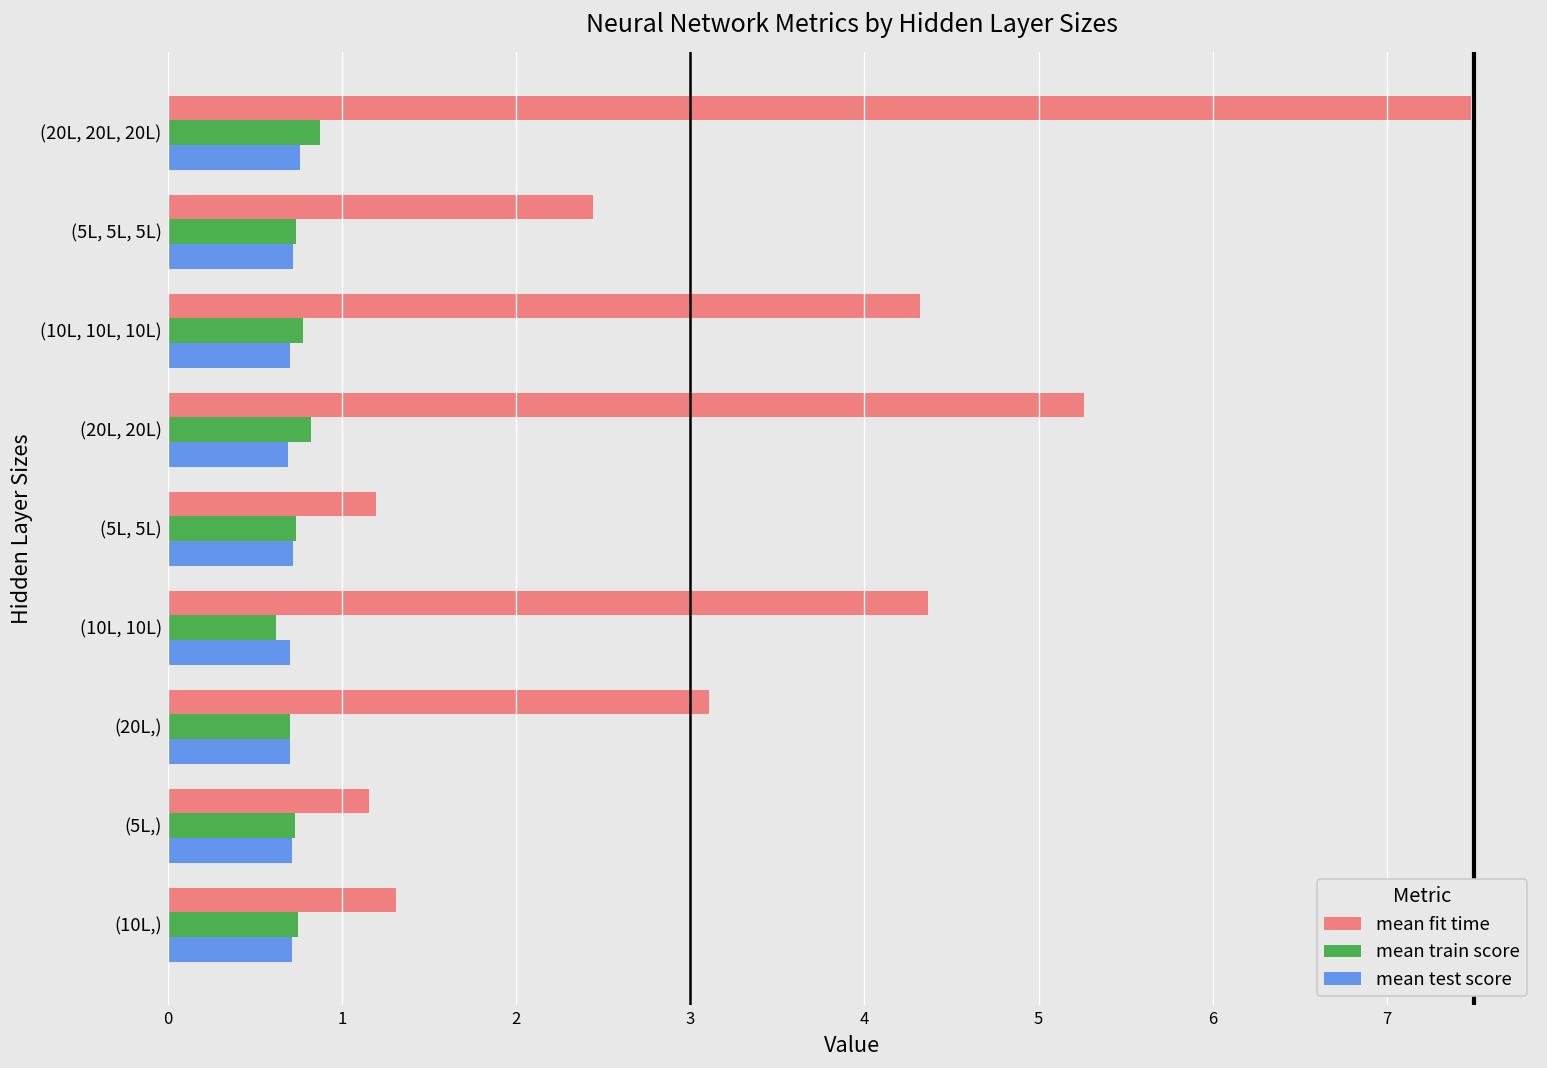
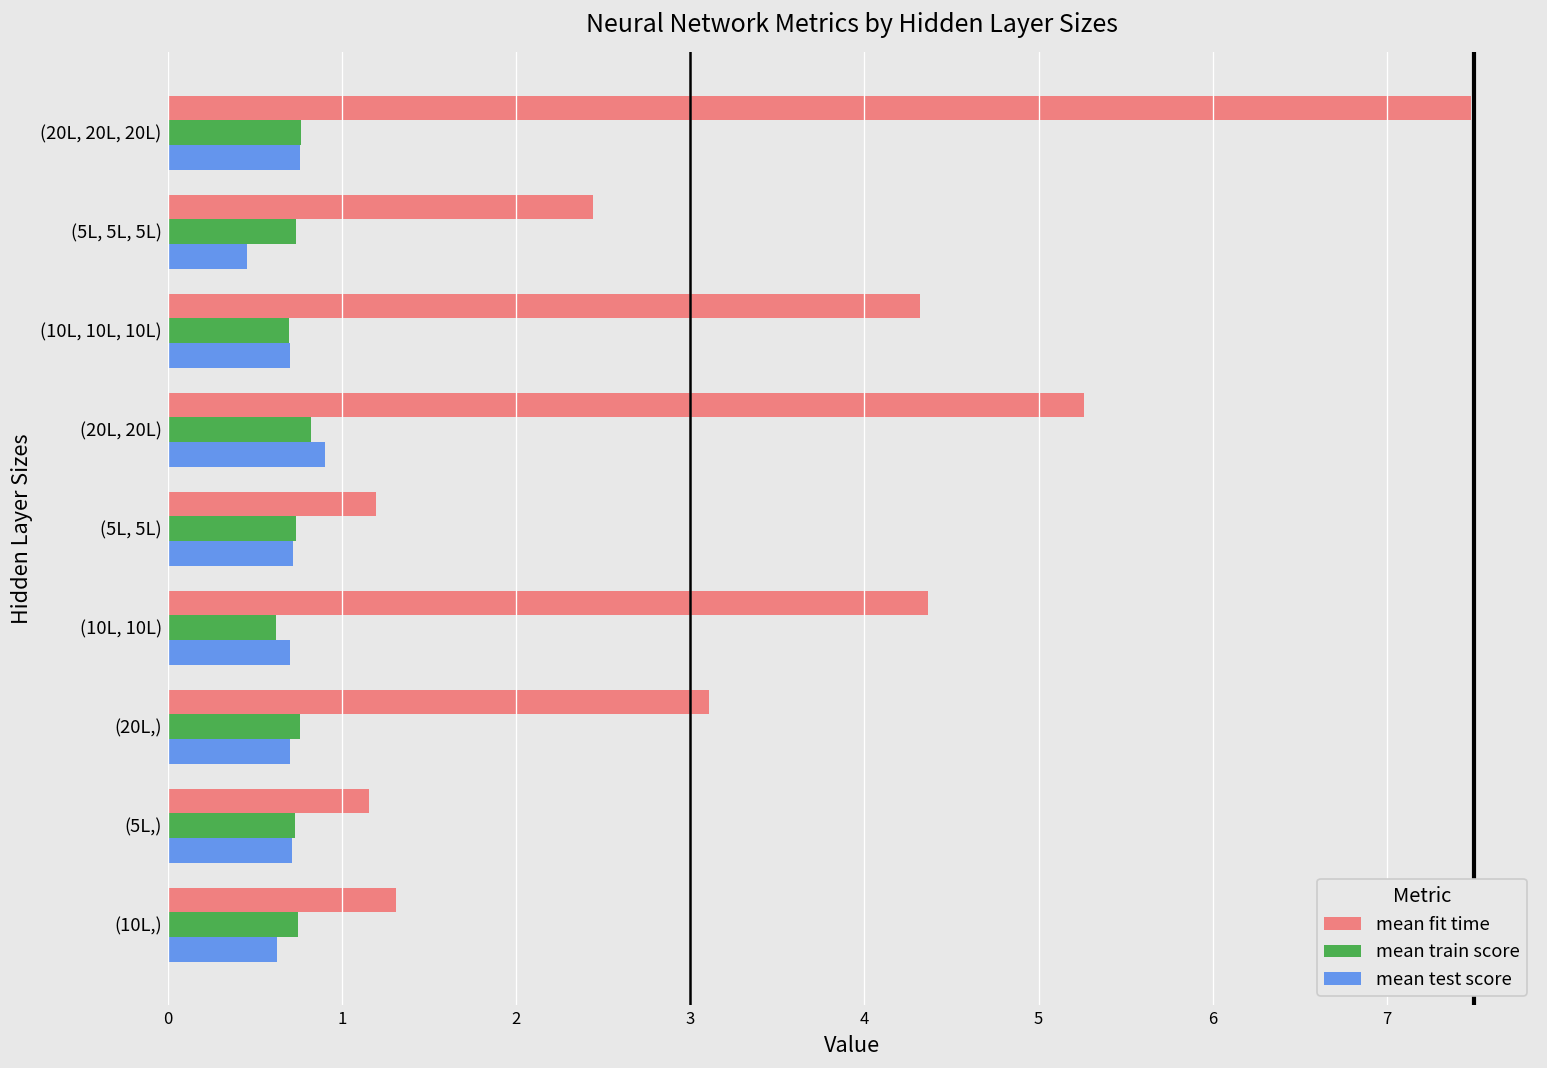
  {
    "mean fit time": {
      "(20L, 20L, 20L)": 7.48,
      "(5L, 5L, 5L)": 2.44,
      "(10L, 10L, 10L)": 4.32,
      "(20L, 20L)": 5.26,
      "(5L, 5L)": 1.20,
      "(10L, 10L)": 4.37,
      "(20L,)": 3.11,
      "(5L,)": 1.16,
      "(10L,)": 1.31
    },
    "mean train score": {
-     "(20L, 20L, 20L)": 0.88,
+     "(20L, 20L, 20L)": 0.77,
      "(5L, 5L, 5L)": 0.74,
-     "(10L, 10L, 10L)": 0.78,
+     "(10L, 10L, 10L)": 0.70,
      "(20L, 20L)": 0.83,
      "(5L, 5L)": 0.73,
      "(10L, 10L)": 0.62,
-     "(20L,)": 0.70,
+     "(20L,)": 0.76,
      "(5L,)": 0.73,
      "(10L,)": 0.75
    },
    "mean test score": {
      "(20L, 20L, 20L)": 0.76,
-     "(5L, 5L, 5L)": 0.72,
+     "(5L, 5L, 5L)": 0.46,
      "(10L, 10L, 10L)": 0.70,
-     "(20L, 20L)": 0.69,
+     "(20L, 20L)": 0.90,
      "(5L, 5L)": 0.72,
      "(10L, 10L)": 0.71,
      "(20L,)": 0.70,
      "(5L,)": 0.72,
-     "(10L,)": 0.72
+     "(10L,)": 0.63
    }
  }
